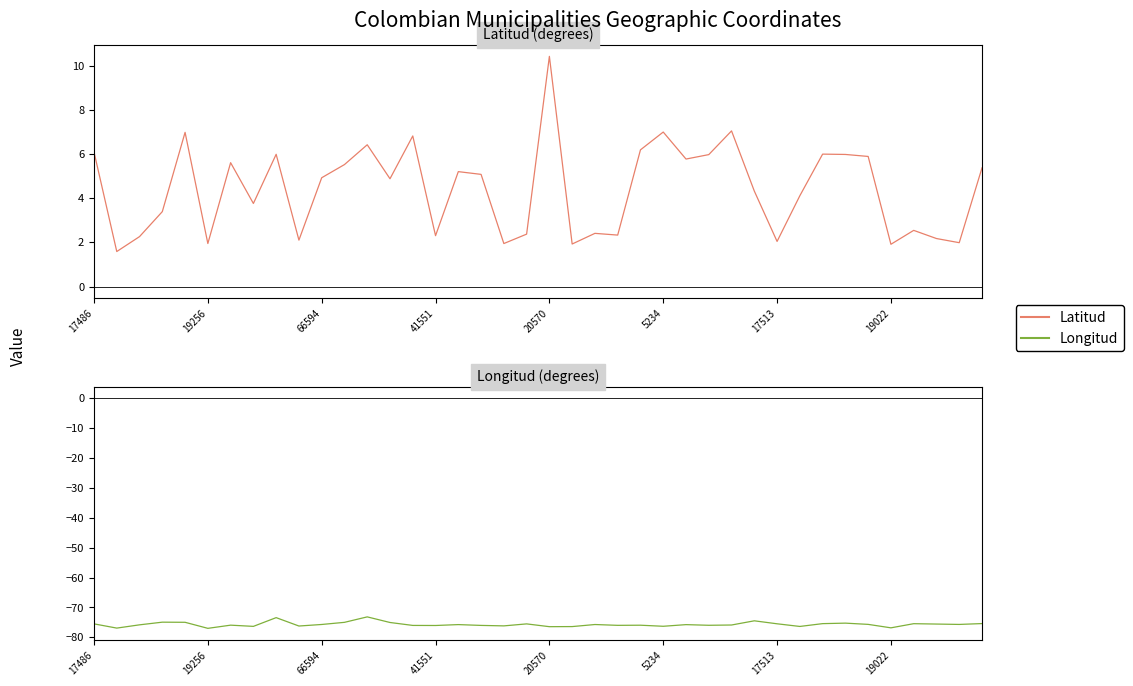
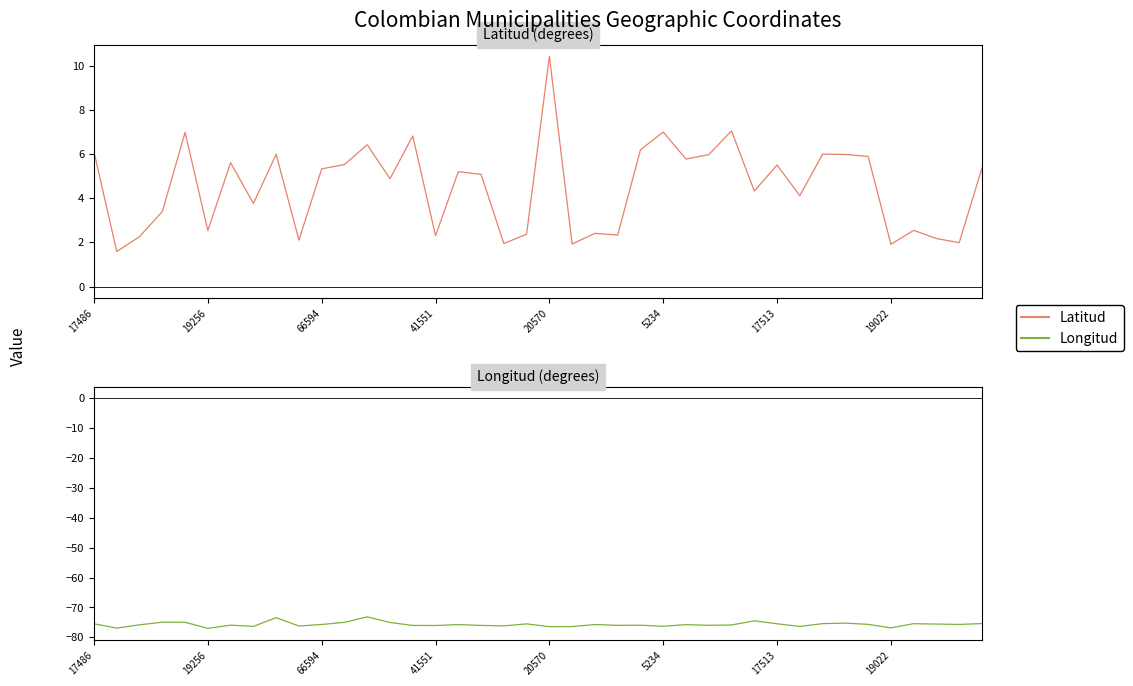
  {
    "Latitud (degrees)": {
      "17486": 6.1,
-     "19256": 1.9,
-     "66594": 4.9,
+     "19256": 2.5,
+     "66594": 5.3,
      "41551": 2.3,
      "20570": 10.4,
      "5234": 7.0,
-     "17513": 2.0,
+     "17513": 5.5,
      "19022": 1.9
    },
    "Longitud (degrees)": {
      "17486": -76,
      "19256": -77,
      "66594": -76,
      "41551": -76,
      "20570": -76,
      "5234": -76,
      "17513": -75,
      "19022": -77
    }
  }
